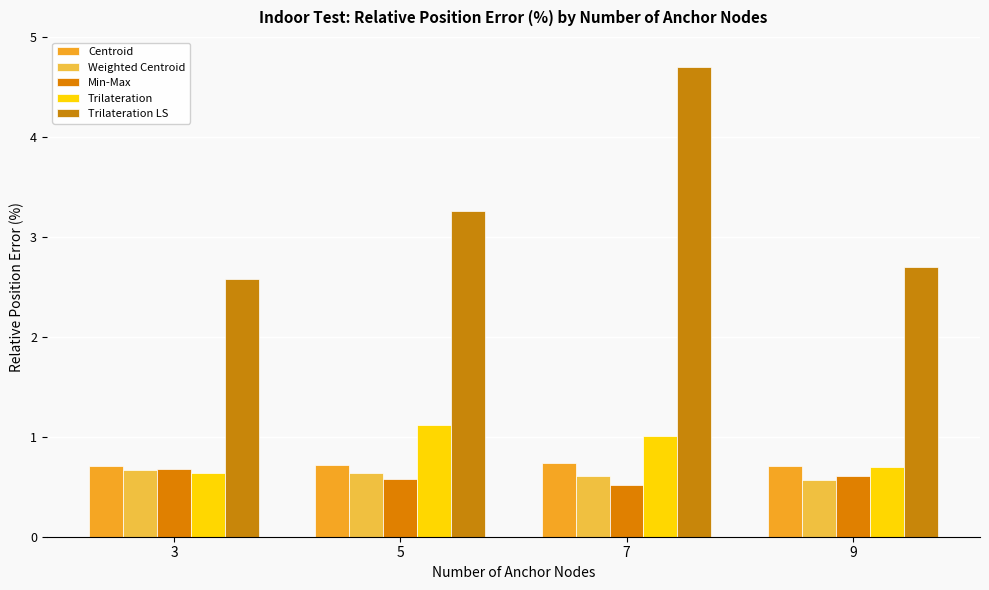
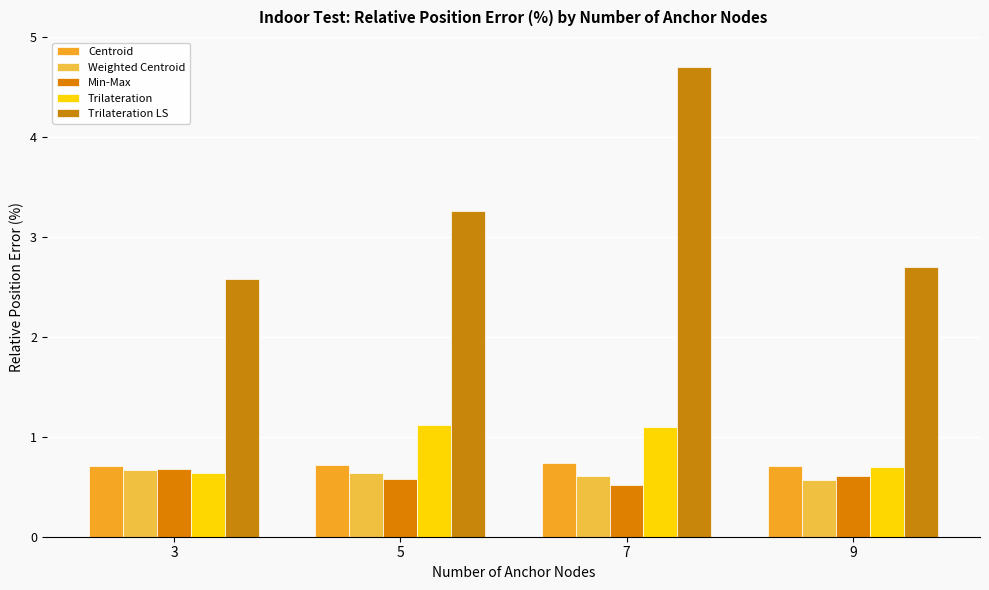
  {
    "Trilateration": {
      "3": 0.6,
      "5": 1.1,
-     "7": 1.0,
+     "7": 1.1,
      "9": 0.7
    }
  }
